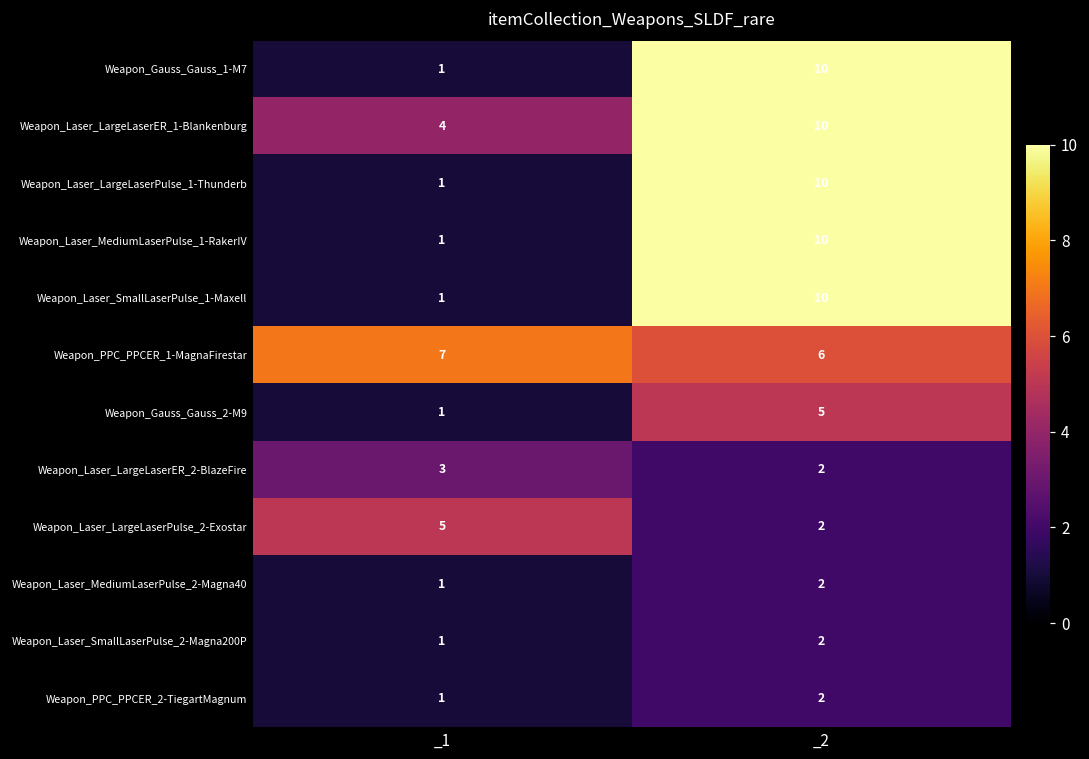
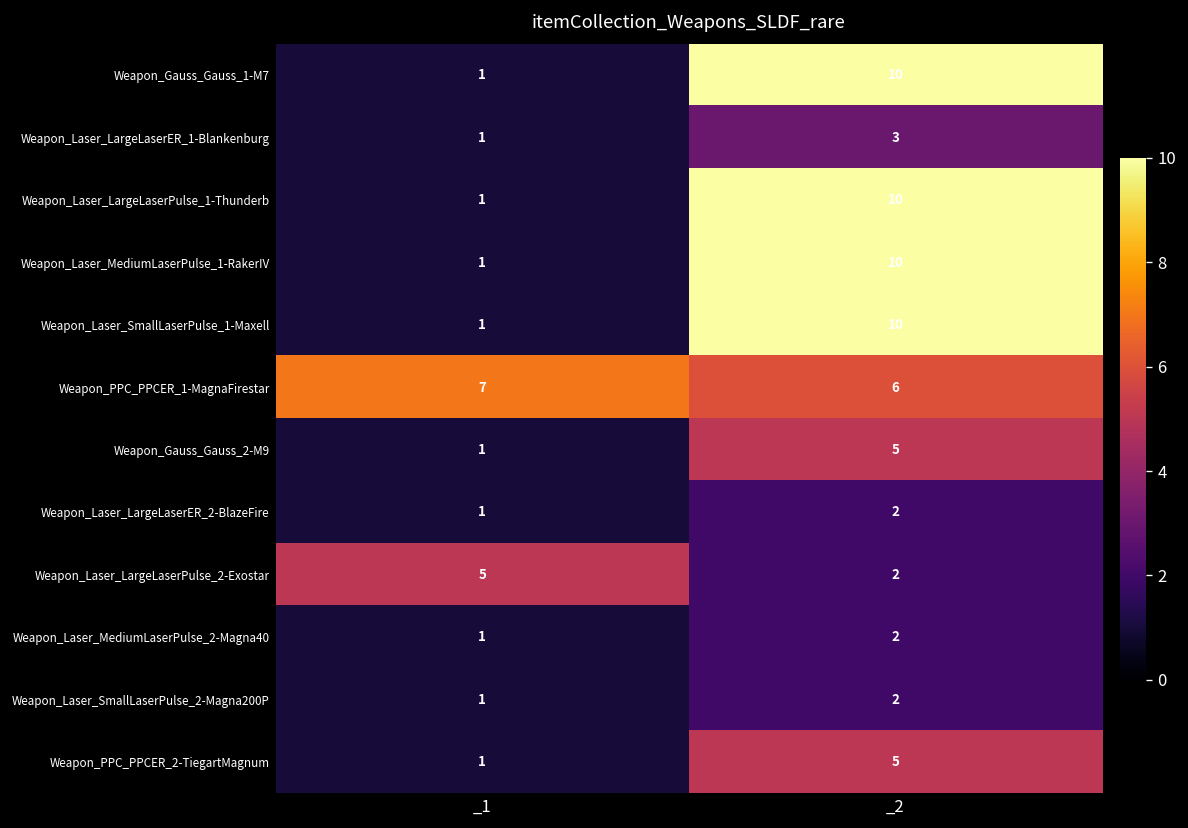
  {
    "Weapon_Gauss_Gauss_1-M7": {
      "_1": 1,
      "_2": 10
    },
    "Weapon_Laser_LargeLaserER_1-Blankenburg": {
-     "_1": 4,
-     "_2": 10
+     "_1": 1,
+     "_2": 3
    },
    "Weapon_Laser_LargeLaserPulse_1-Thunderb": {
      "_1": 1,
      "_2": 10
    },
    "Weapon_Laser_MediumLaserPulse_1-RakerIV": {
      "_1": 1,
      "_2": 10
    },
    "Weapon_Laser_SmallLaserPulse_1-Maxell": {
      "_1": 1,
      "_2": 10
    },
    "Weapon_PPC_PPCER_1-MagnaFirestar": {
      "_1": 7,
      "_2": 6
    },
    "Weapon_Gauss_Gauss_2-M9": {
      "_1": 1,
      "_2": 5
    },
    "Weapon_Laser_LargeLaserER_2-BlazeFire": {
-     "_1": 3,
+     "_1": 1,
      "_2": 2
    },
    "Weapon_Laser_LargeLaserPulse_2-Exostar": {
      "_1": 5,
      "_2": 2
    },
    "Weapon_Laser_MediumLaserPulse_2-Magna40": {
      "_1": 1,
      "_2": 2
    },
    "Weapon_Laser_SmallLaserPulse_2-Magna200P": {
      "_1": 1,
      "_2": 2
    },
    "Weapon_PPC_PPCER_2-TiegartMagnum": {
      "_1": 1,
-     "_2": 2
+     "_2": 5
    }
  }
